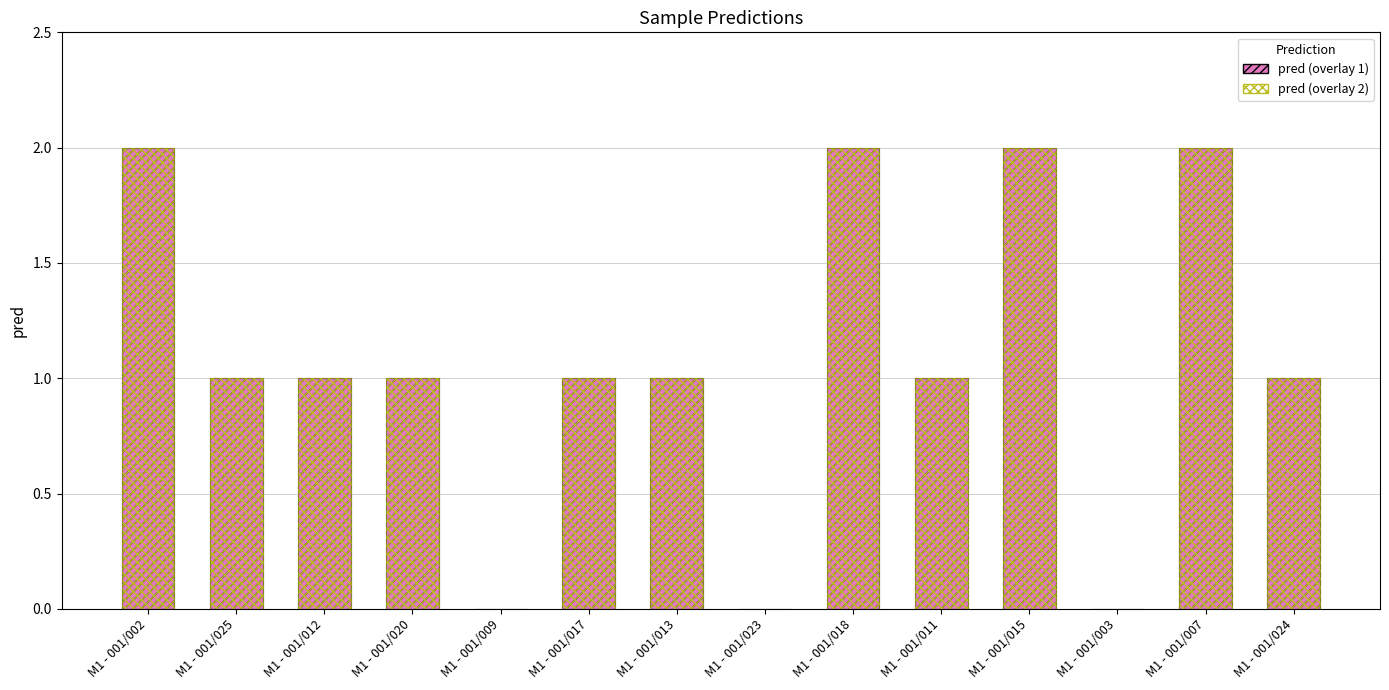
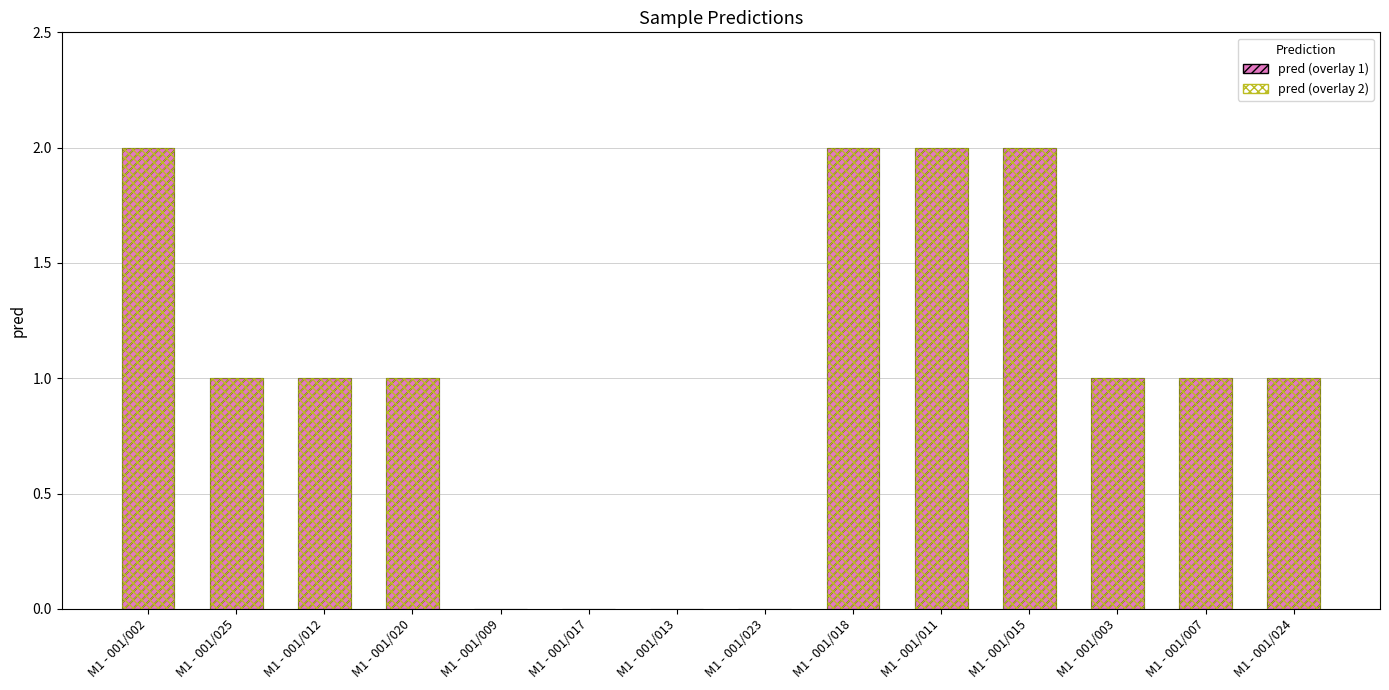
  {
    "M1 - 001/002": 2,
    "M1 - 001/025": 1,
    "M1 - 001/012": 1,
    "M1 - 001/020": 1,
    "M1 - 001/009": 0,
-   "M1 - 001/017": 1,
-   "M1 - 001/013": 1,
+   "M1 - 001/017": 0,
+   "M1 - 001/013": 0,
    "M1 - 001/023": 0,
    "M1 - 001/018": 2,
-   "M1 - 001/011": 1,
+   "M1 - 001/011": 2,
    "M1 - 001/015": 2,
-   "M1 - 001/003": 0,
-   "M1 - 001/007": 2,
+   "M1 - 001/003": 1,
+   "M1 - 001/007": 1,
    "M1 - 001/024": 1
  }
